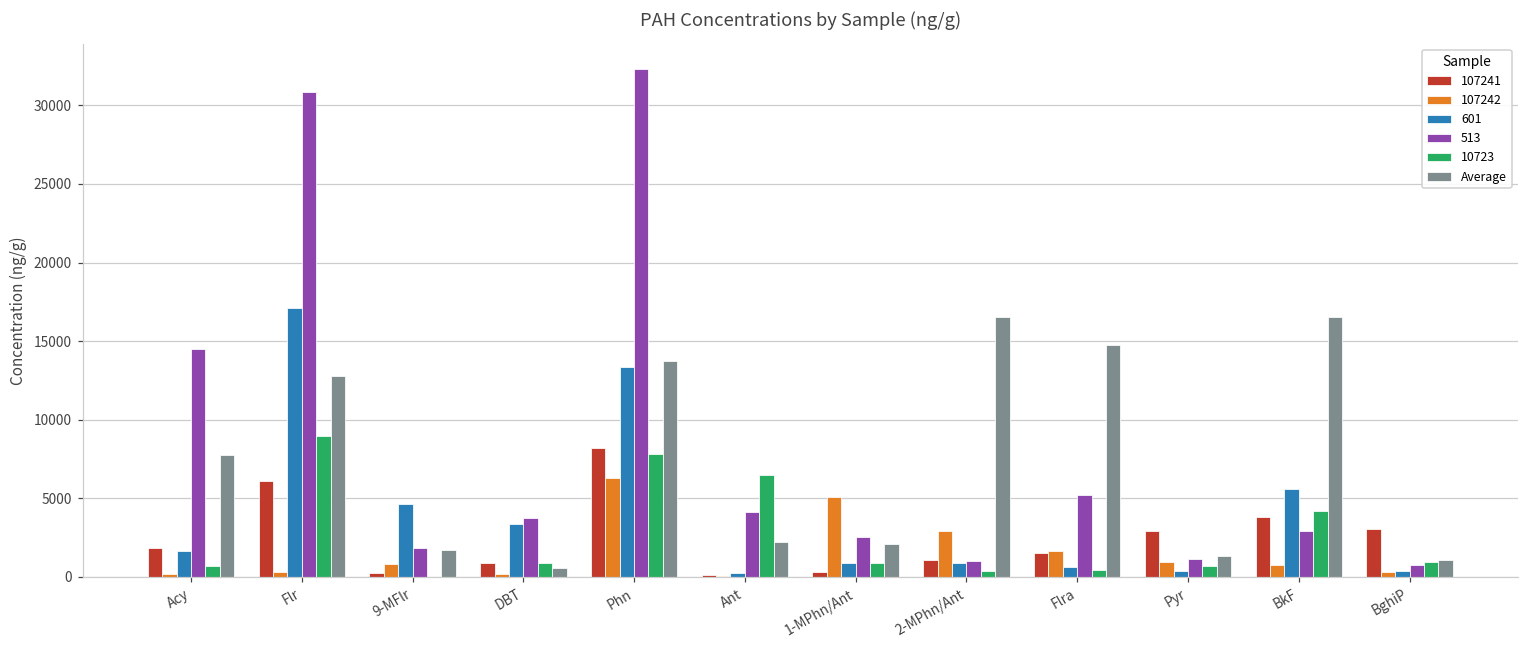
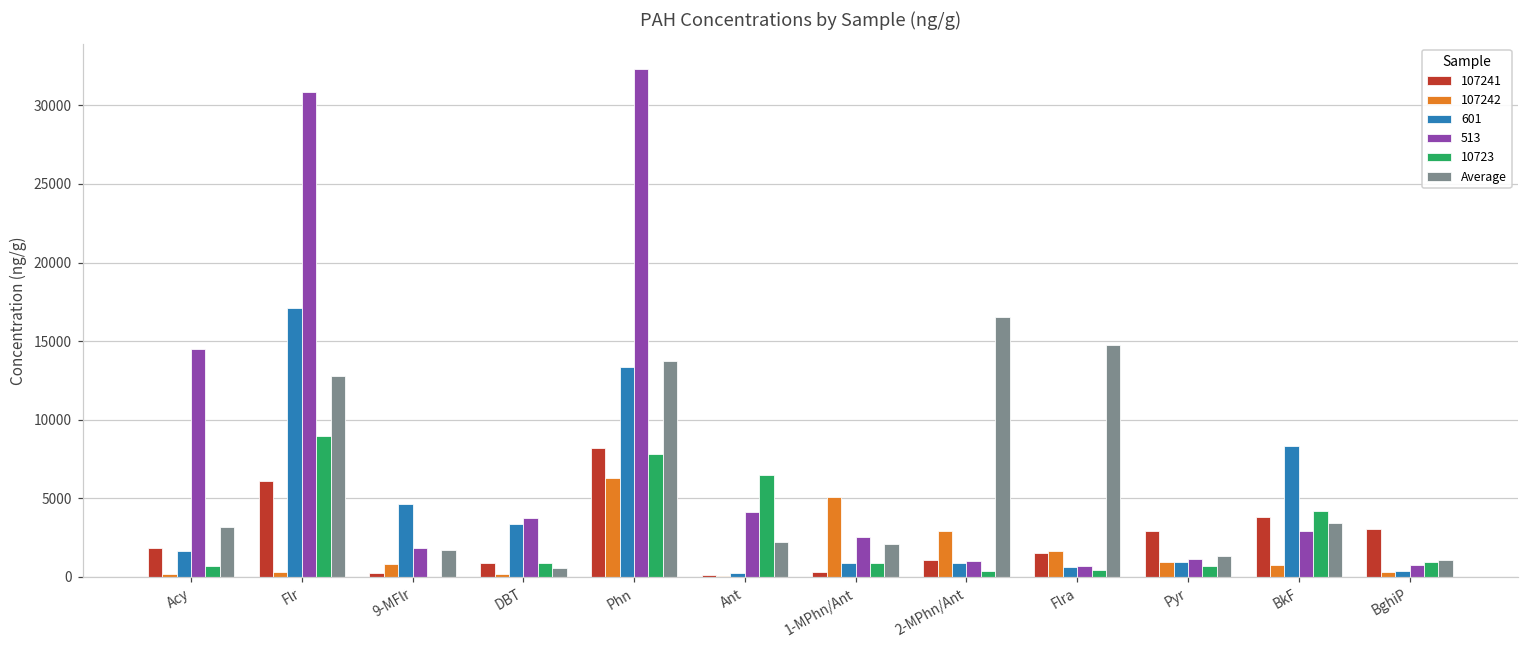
  {
    "107241": {
      "Acy": 1800,
      "Flr": 6100,
      "9-MFlr": 300,
      "DBT": 800,
      "Phn": 8200,
      "1-MPhn/Ant": 300,
      "2-MPhn/Ant": 1000,
      "Flra": 1500,
      "Pyr": 2900,
      "BkF": 3800,
      "BghiP": 3100
    },
    "107242": {
      "Acy": 200,
      "Flr": 300,
      "9-MFlr": 800,
      "DBT": 200,
      "Phn": 6300,
      "1-MPhn/Ant": 5100,
      "2-MPhn/Ant": 2900,
      "Flra": 1700,
      "Pyr": 900,
      "BkF": 800,
      "BghiP": 300
    },
    "601": {
      "Acy": 1600,
      "Flr": 17100,
      "9-MFlr": 4600,
      "DBT": 3400,
      "Phn": 13400,
      "Ant": 200,
      "1-MPhn/Ant": 900,
      "2-MPhn/Ant": 800,
      "Flra": 600,
-     "Pyr": 400,
-     "BkF": 5600,
+     "Pyr": 1000,
+     "BkF": 8300,
      "BghiP": 400
    },
    "513": {
      "Acy": 14500,
      "Flr": 30900,
      "9-MFlr": 1800,
      "DBT": 3700,
      "Phn": 32300,
      "Ant": 4100,
      "1-MPhn/Ant": 2500,
      "2-MPhn/Ant": 1000,
-     "Flra": 5200,
+     "Flra": 700,
      "Pyr": 1100,
      "BkF": 2900,
      "BghiP": 800
    },
    "10723": {
      "Acy": 700,
      "Flr": 8900,
      "9-MFlr": 0,
      "DBT": 900,
      "Phn": 7800,
      "Ant": 6500,
      "1-MPhn/Ant": 800,
      "2-MPhn/Ant": 400,
      "Flra": 400,
      "Pyr": 700,
      "BkF": 4200,
      "BghiP": 900
    },
    "Average": {
-     "Acy": 7800,
+     "Acy": 3100,
      "Flr": 12800,
      "9-MFlr": 1700,
      "DBT": 600,
      "Phn": 13800,
      "Ant": 2200,
      "1-MPhn/Ant": 2100,
      "2-MPhn/Ant": 16600,
      "Flra": 14800,
      "Pyr": 1300,
-     "BkF": 16500,
+     "BkF": 3400,
      "BghiP": 1100
    }
  }
